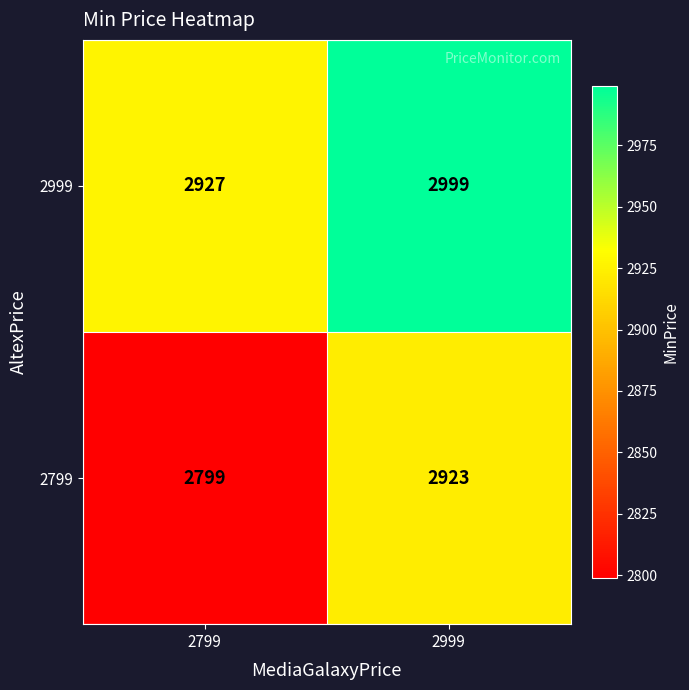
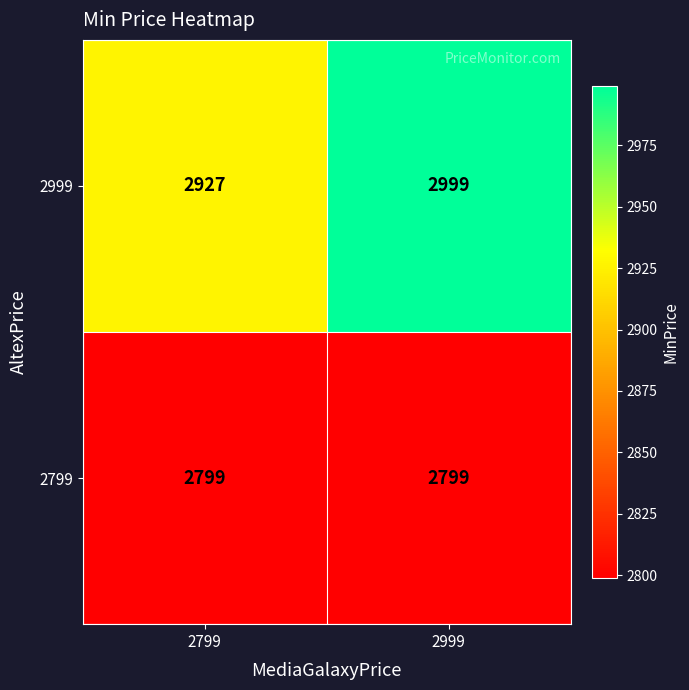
  {
    "2999": {
      "2799": 2927
    },
    "2799": {
      "2799": 2799,
-     "2999": 2923
+     "2999": 2799
    }
  }
